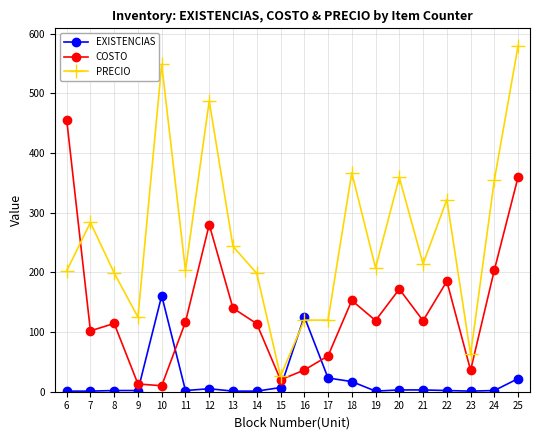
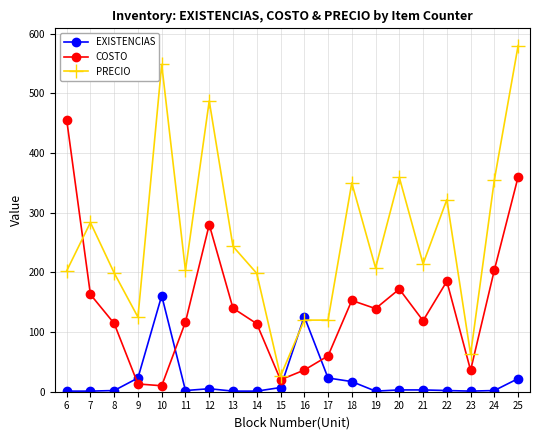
  {
    "EXISTENCIAS": {
      "6": 0,
      "7": 0,
      "8": 0,
-     "9": 0,
+     "9": 20,
      "10": 160,
      "11": 0,
      "12": 10,
      "13": 0,
      "14": 0,
      "15": 10,
      "16": 130,
      "17": 20,
      "18": 20,
      "19": 0,
      "20": 0,
      "21": 0,
      "22": 0,
      "23": 0,
      "24": 0,
      "25": 20
    },
    "COSTO": {
      "6": 460,
-     "7": 100,
+     "7": 160,
      "8": 110,
      "9": 10,
      "10": 10,
      "11": 120,
      "12": 280,
      "13": 140,
      "14": 110,
      "15": 20,
      "16": 40,
      "17": 60,
      "18": 150,
-     "19": 120,
+     "19": 140,
      "20": 170,
      "21": 120,
      "22": 190,
      "23": 40,
      "24": 200,
      "25": 360
    },
    "PRECIO": {
      "6": 200,
      "7": 280,
      "8": 200,
      "9": 130,
      "10": 550,
      "11": 200,
      "12": 490,
      "13": 240,
      "14": 200,
      "15": 30,
      "16": 120,
      "17": 120,
-     "18": 370,
+     "18": 350,
      "19": 210,
      "20": 360,
      "21": 210,
      "22": 320,
      "23": 60,
      "24": 350,
      "25": 580
    }
  }
